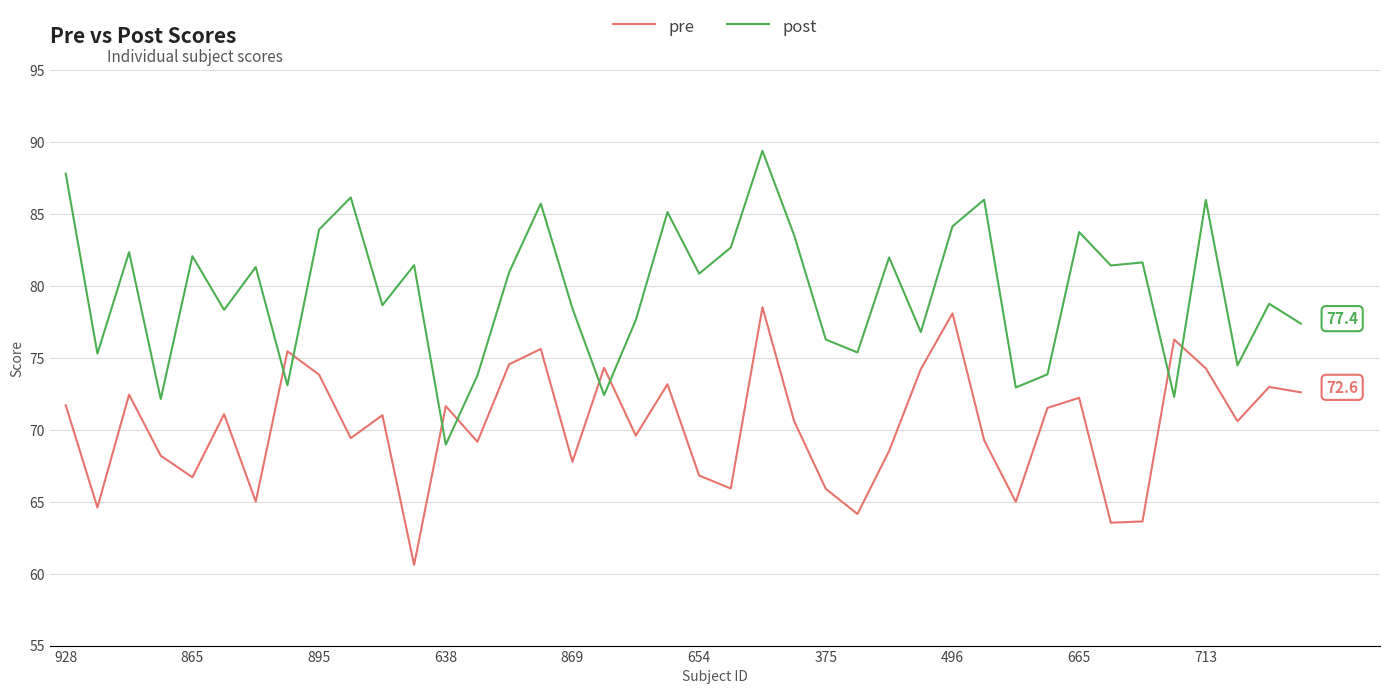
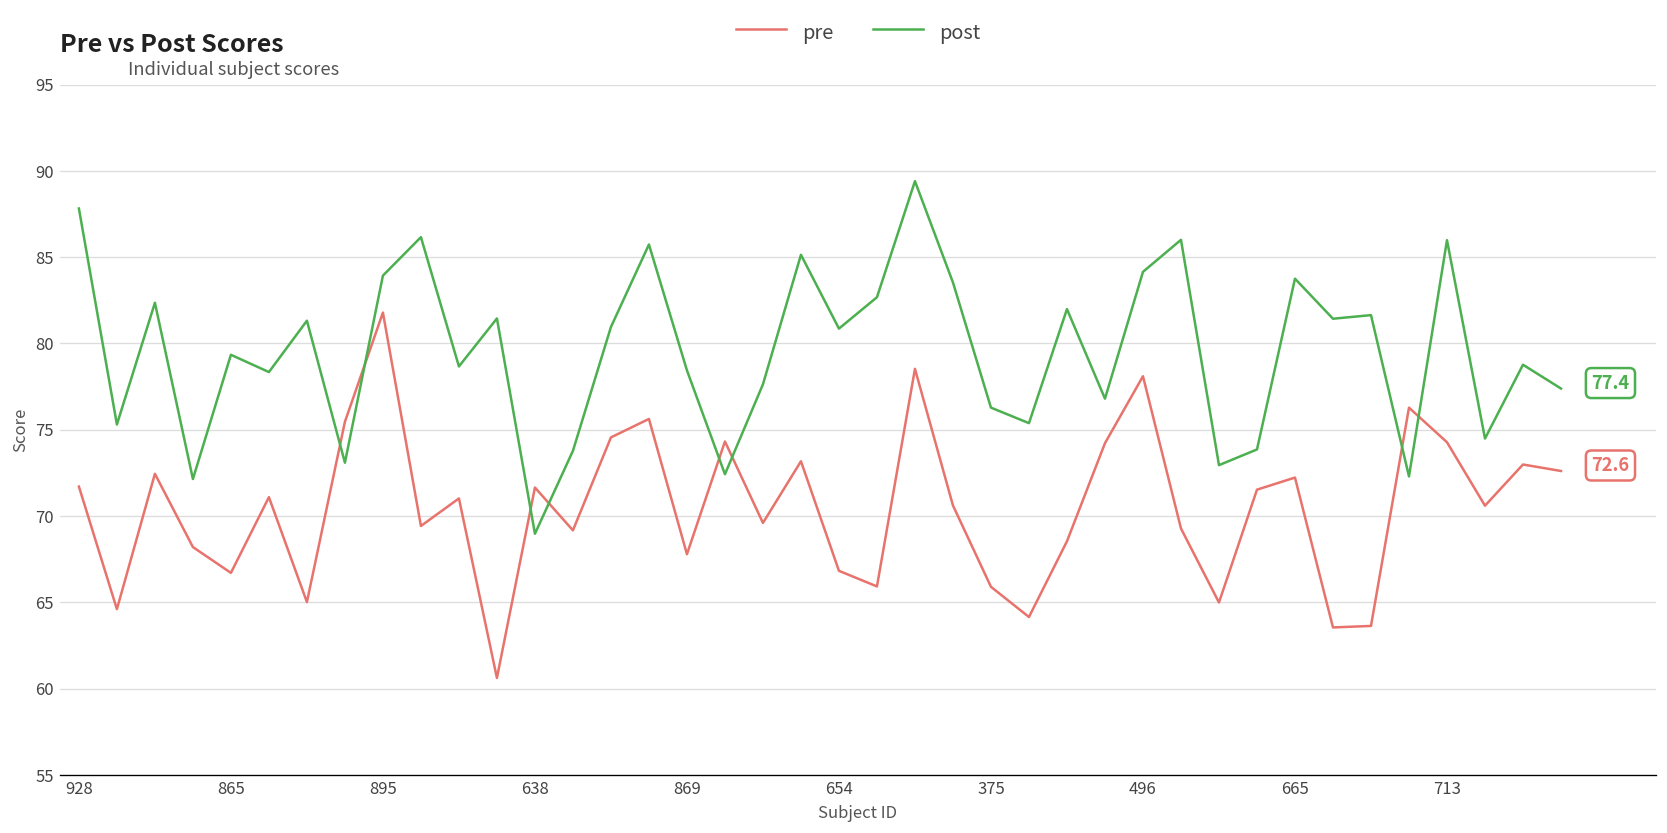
  {
    "pre": {
      "928": 71.7,
      "865": 66.7,
-     "895": 73.8,
+     "895": 81.8,
      "638": 71.7,
      "869": 67.8,
      "654": 66.8,
      "375": 65.9,
      "496": 78.1,
      "665": 72.2,
      "713": 74.3
    },
    "post": {
      "928": 87.8,
-     "865": 82.1,
+     "865": 79.3,
      "895": 83.9,
      "638": 69.0,
      "869": 78.4,
      "654": 80.9,
      "375": 76.3,
      "496": 84.2,
      "665": 83.8,
      "713": 86.0
    }
  }
